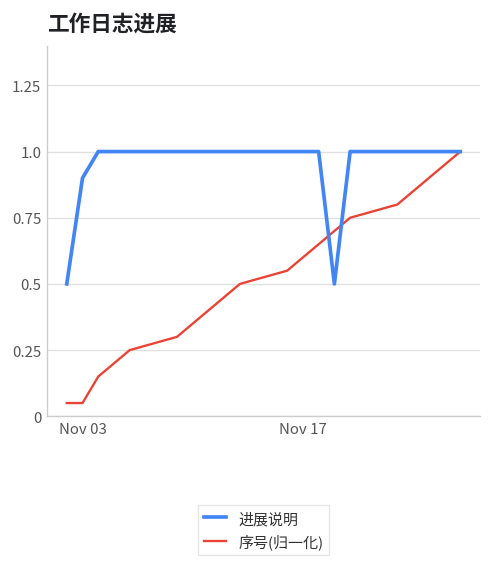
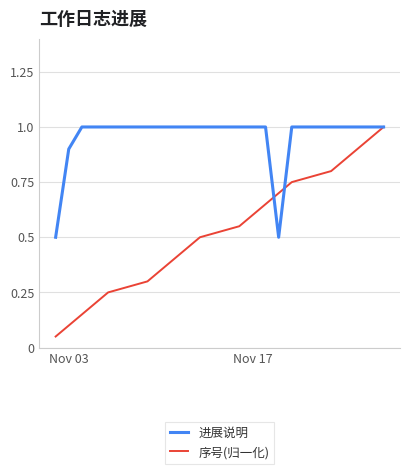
  {
    "进展说明": {
      "Nov 03": 0.90,
      "Nov 17": 1.00
    },
    "序号(归一化)": {
-     "Nov 03": 0.05,
+     "Nov 03": 0.10,
      "Nov 17": 0.60
    }
  }
